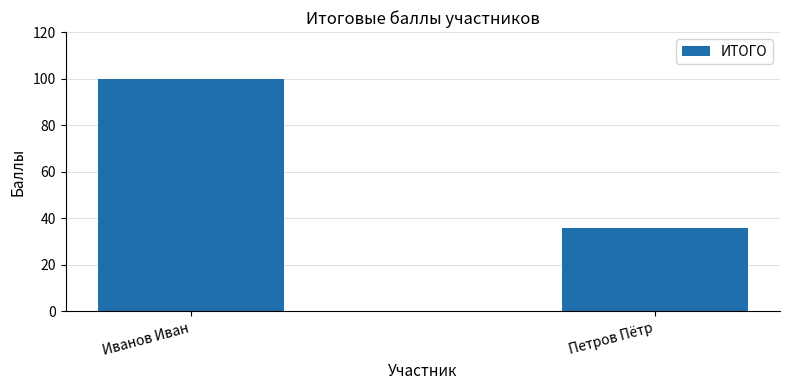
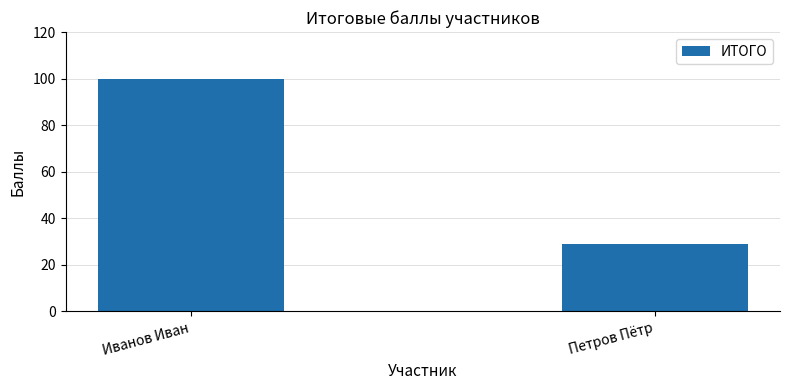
  {
    "Иванов Иван": 100,
-   "Петров Пётр": 36
+   "Петров Пётр": 29
  }
